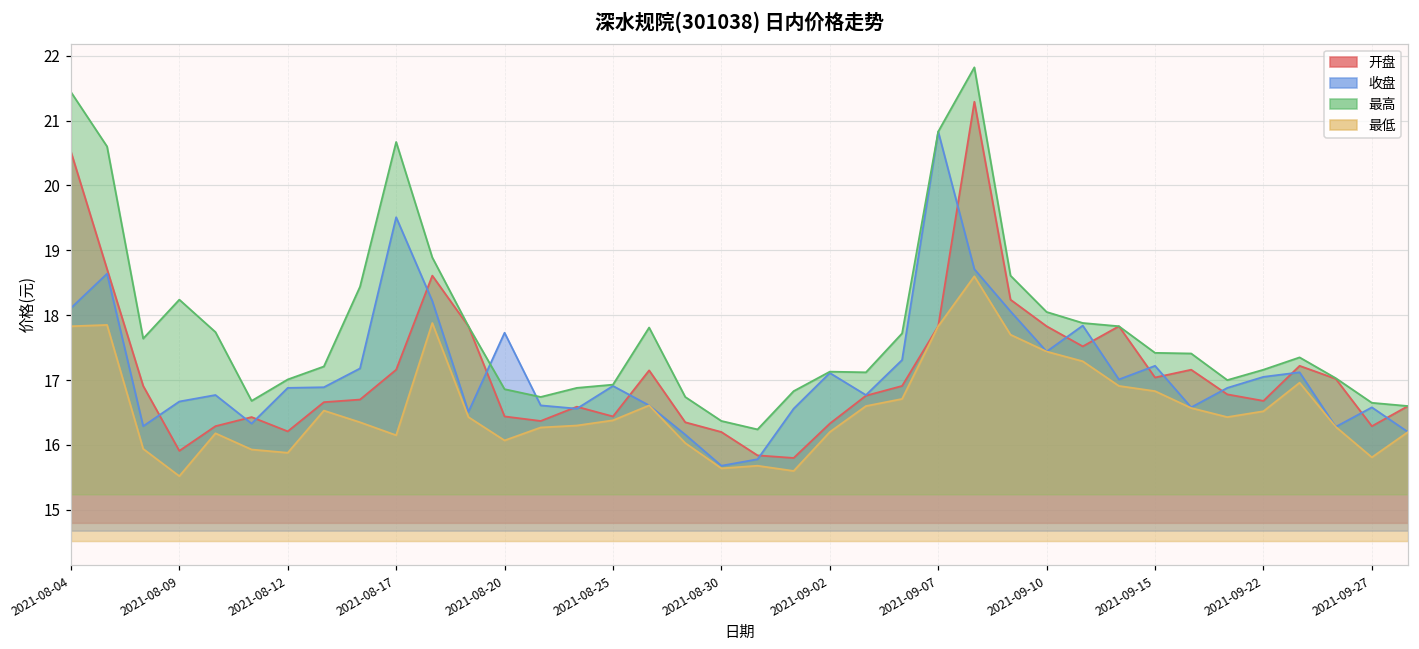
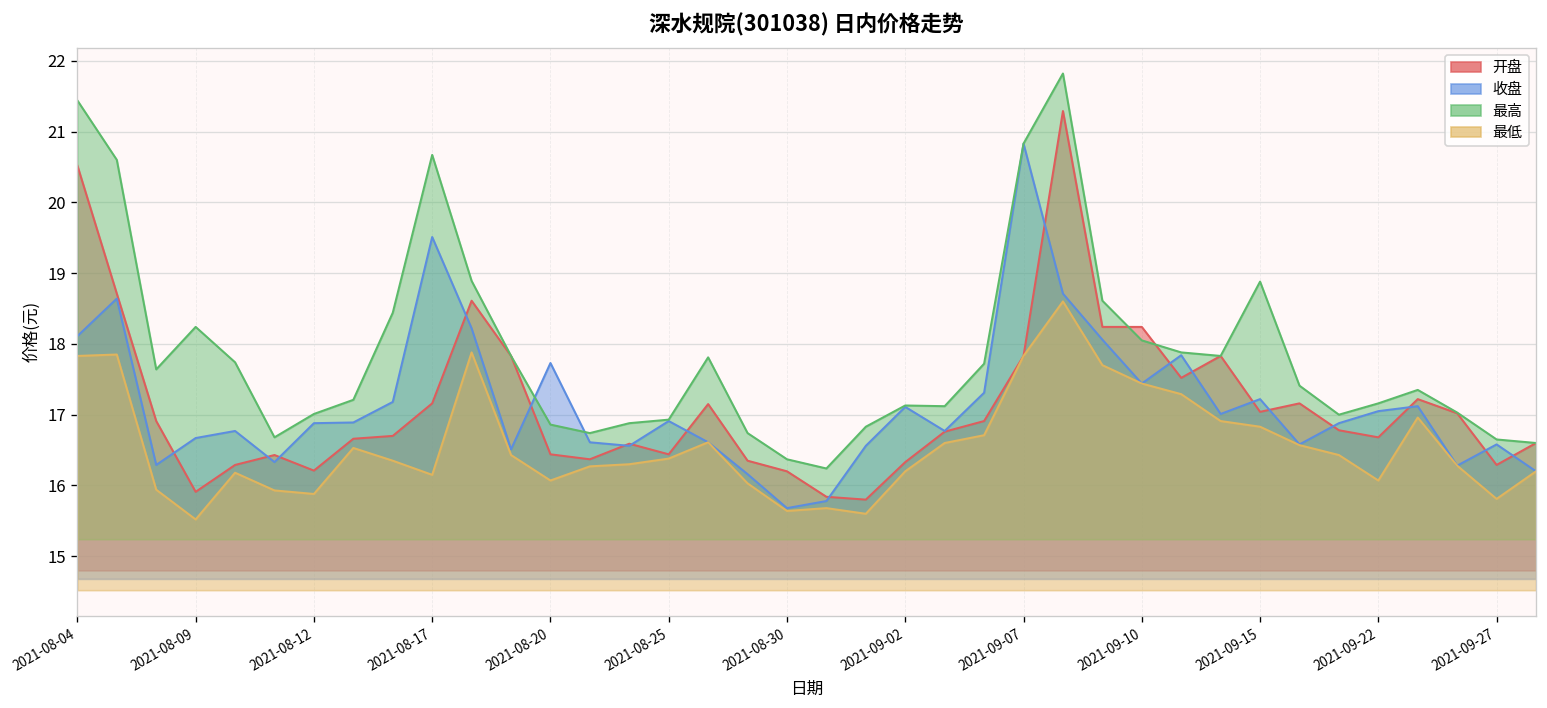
  {
    "开盘": {
      "2021-08-04": 20.5,
      "2021-08-09": 15.9,
      "2021-08-12": 16.2,
      "2021-08-17": 17.2,
      "2021-08-20": 16.4,
      "2021-08-25": 16.4,
      "2021-08-30": 16.2,
      "2021-09-02": 16.3,
-     "2021-09-10": 17.8,
+     "2021-09-10": 18.2,
      "2021-09-15": 17.0,
      "2021-09-22": 16.7,
      "2021-09-27": 16.3
    },
    "收盘": {
      "2021-08-04": 18.1,
      "2021-08-09": 16.7,
      "2021-08-12": 16.9,
      "2021-08-17": 19.5,
      "2021-08-20": 17.7,
      "2021-09-15": 17.2,
      "2021-09-22": 17.1,
      "2021-09-27": 16.6
    },
    "最高": {
      "2021-08-04": 21.4,
      "2021-08-09": 18.2,
      "2021-08-12": 17.0,
      "2021-08-17": 20.7,
      "2021-08-20": 16.9,
      "2021-08-30": 16.4,
      "2021-09-10": 18.1,
-     "2021-09-15": 17.4,
+     "2021-09-15": 18.9,
      "2021-09-22": 17.2,
      "2021-09-27": 16.7
    },
    "最低": {
      "2021-08-04": 17.8,
      "2021-08-09": 15.5,
      "2021-08-12": 15.9,
      "2021-08-17": 16.2,
      "2021-08-20": 16.1,
      "2021-08-25": 16.4,
      "2021-09-02": 16.2,
      "2021-09-15": 16.8,
-     "2021-09-22": 16.5,
+     "2021-09-22": 16.1,
      "2021-09-27": 15.8
    }
  }
